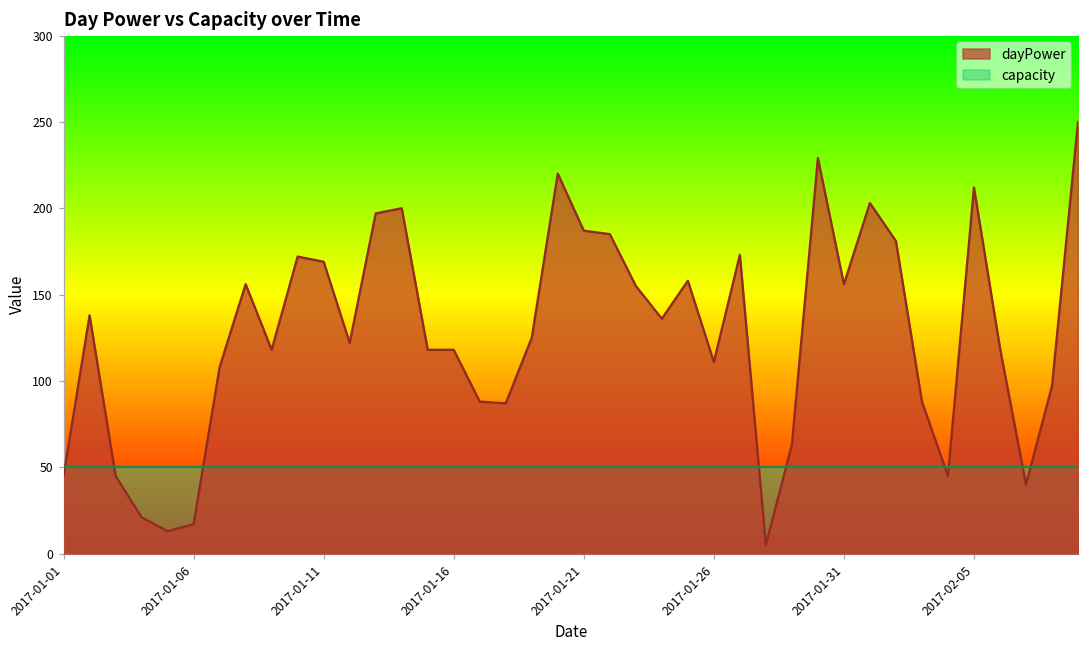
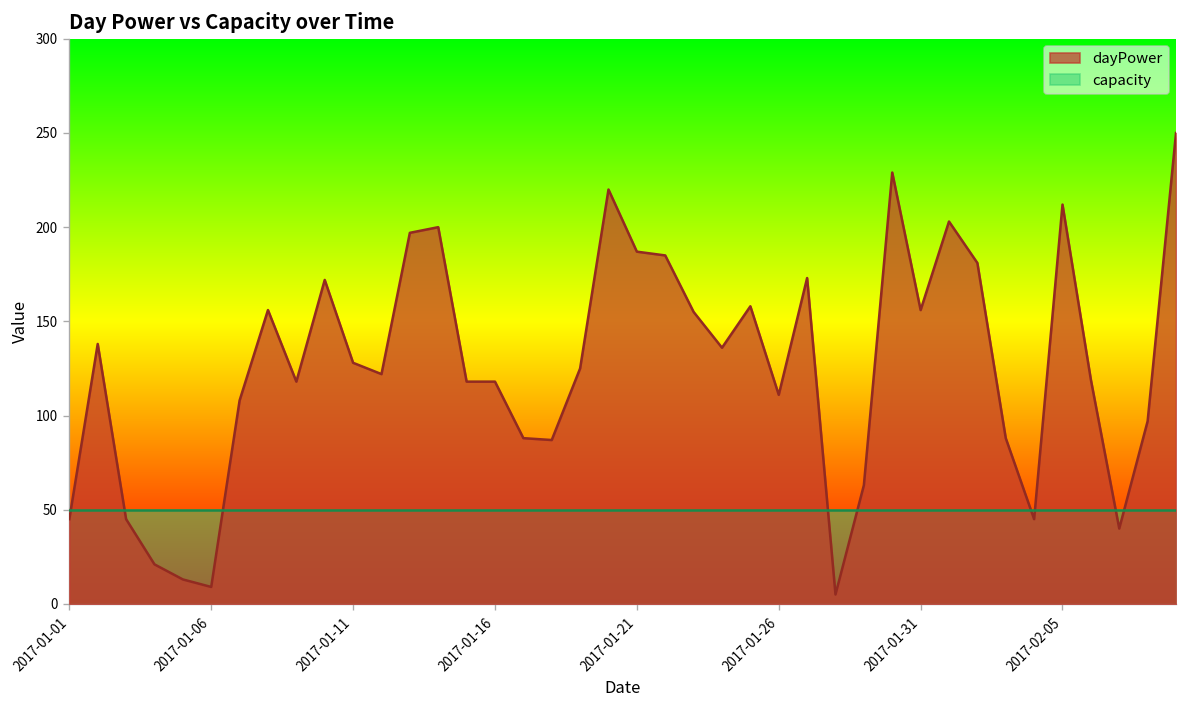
  {
    "dayPower": {
      "2017-01-01": 45,
-     "2017-01-06": 17,
-     "2017-01-11": 169,
+     "2017-01-06": 9,
+     "2017-01-11": 128,
      "2017-01-16": 118,
      "2017-01-21": 187,
      "2017-01-26": 111,
      "2017-01-31": 156,
      "2017-02-05": 212
    },
    "capacity": {
      "2017-01-01": 50,
      "2017-01-06": 50,
      "2017-01-11": 50,
      "2017-01-16": 50,
      "2017-01-21": 50,
      "2017-01-26": 50,
      "2017-01-31": 50,
      "2017-02-05": 50
    }
  }
